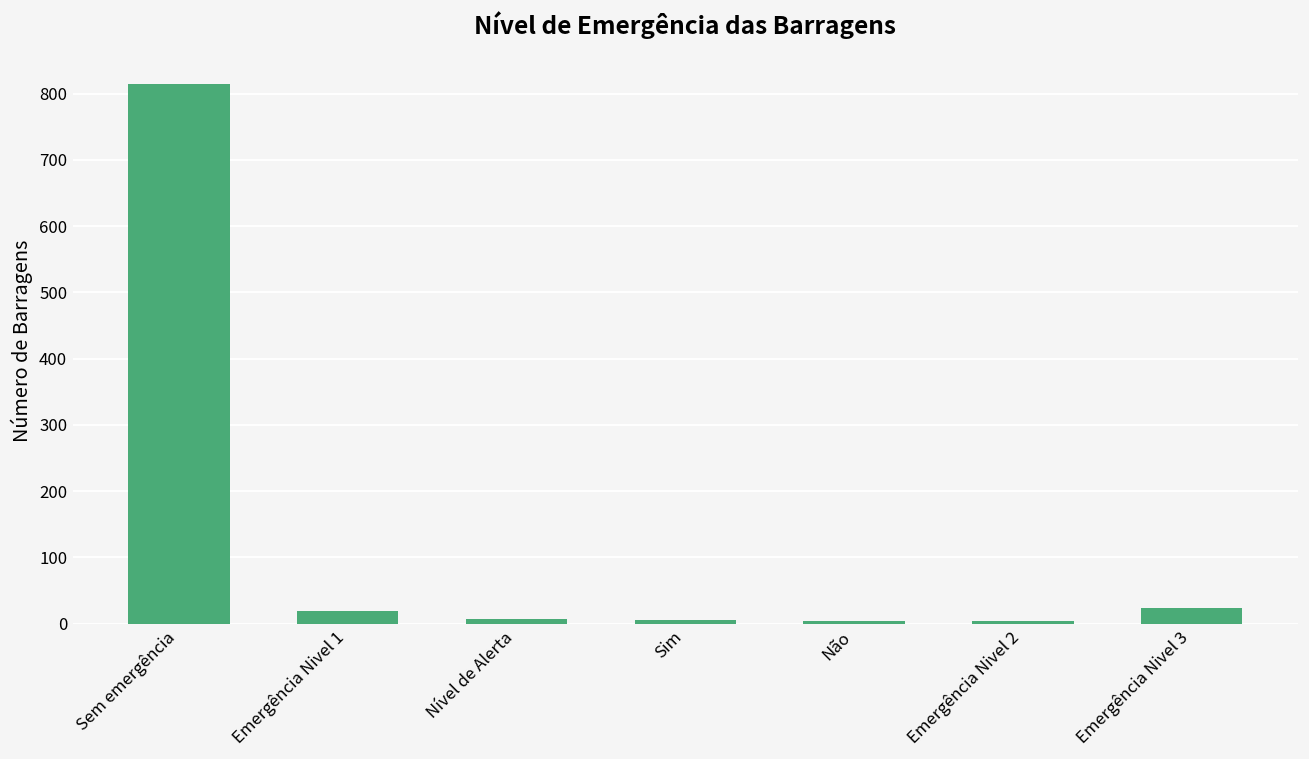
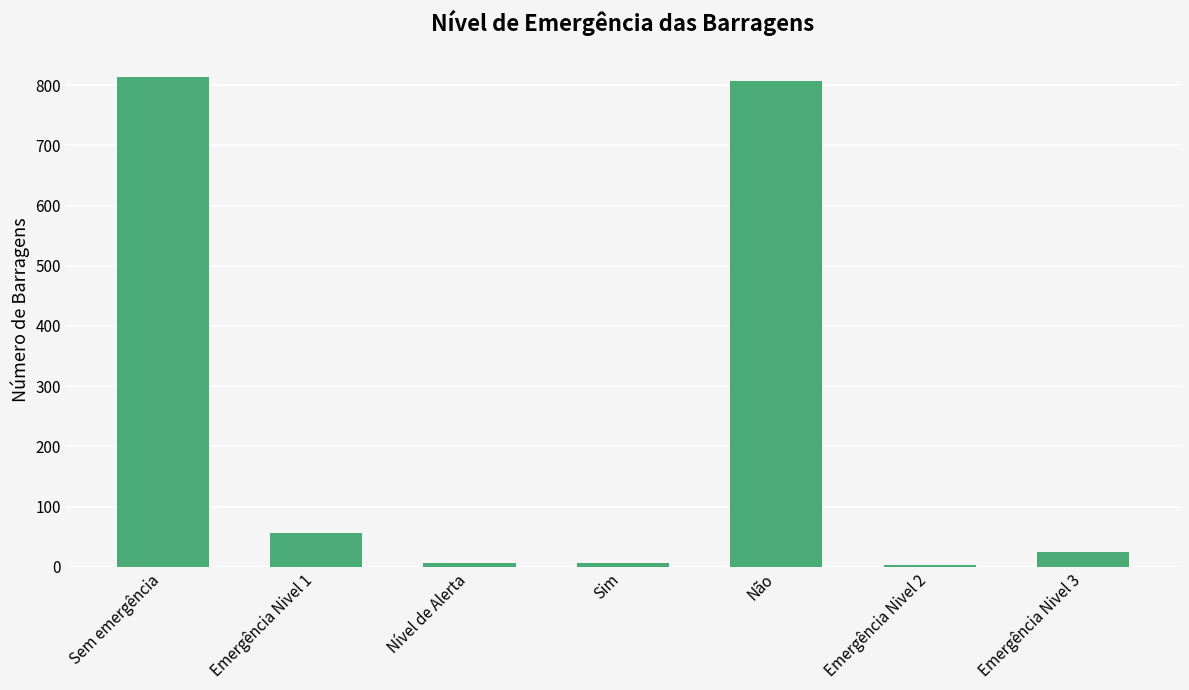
  {
    "Sem emergência": 810,
-   "Emergência Nivel 1": 20,
+   "Emergência Nivel 1": 60,
    "Nível de Alerta": 10,
    "Sim": 10,
-   "Não": 0,
+   "Não": 810,
    "Emergência Nivel 3": 20
  }
